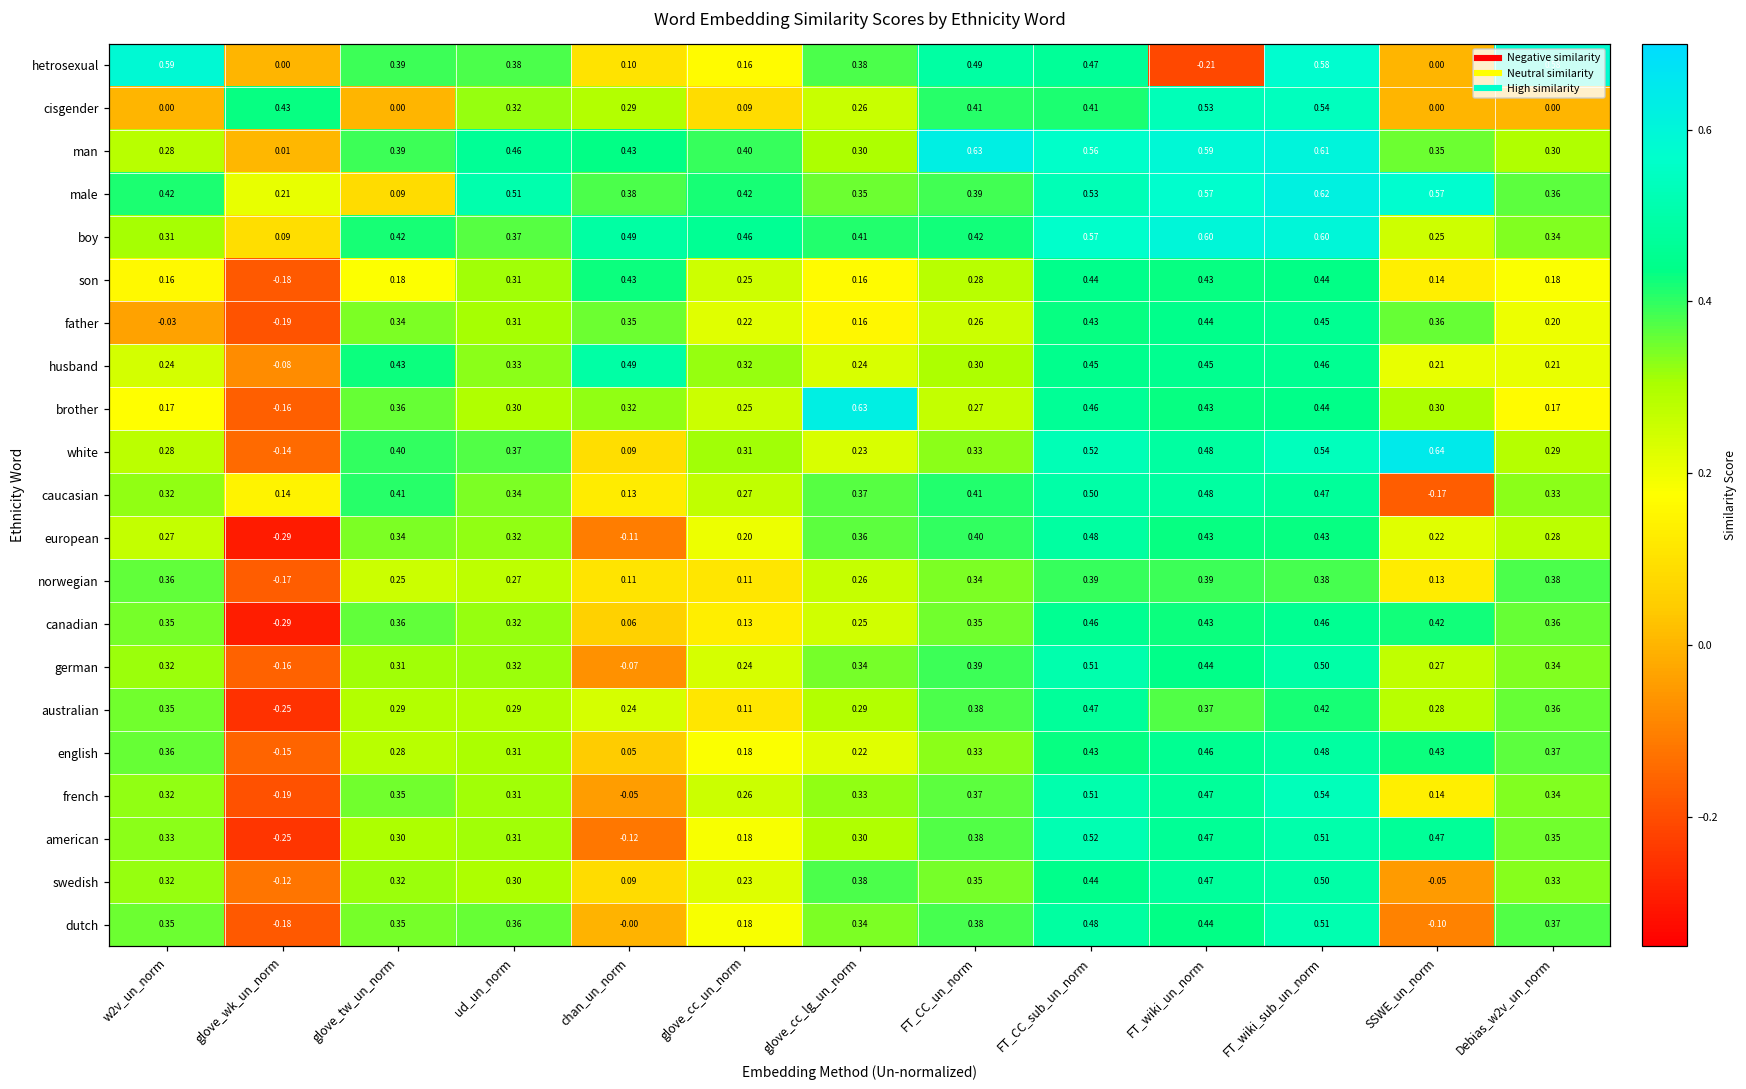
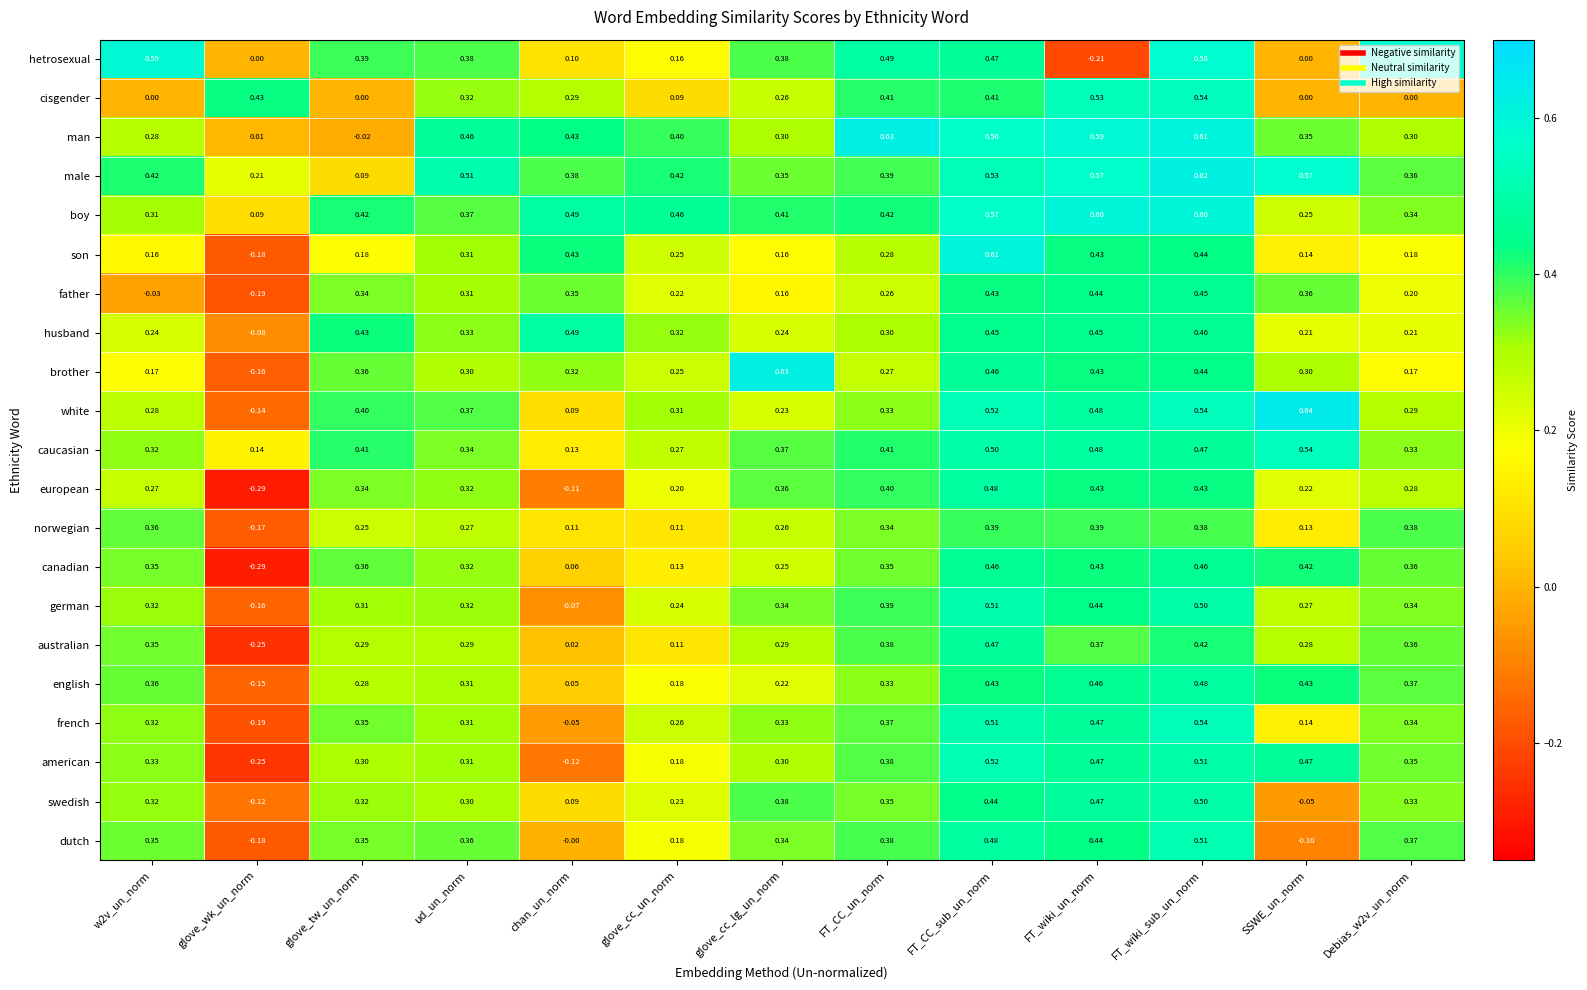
  {
    "man": {
      "w2v_un_norm": 0.28,
      "glove_wk_un_norm": 0.01,
-     "glove_tw_un_norm": 0.39,
+     "glove_tw_un_norm": -0.02,
      "ud_un_norm": 0.46,
      "chan_un_norm": 0.43,
      "glove_cc_un_norm": 0.40,
      "glove_cc_lg_un_norm": 0.30,
      "FT_CC_un_norm": 0.63,
      "FT_CC_sub_un_norm": 0.56,
      "FT_wiki_un_norm": 0.59,
      "FT_wiki_sub_un_norm": 0.61,
      "SSWE_un_norm": 0.35,
      "Debias_w2v_un_norm": 0.30
    },
    "son": {
      "w2v_un_norm": 0.16,
      "glove_wk_un_norm": -0.18,
      "glove_tw_un_norm": 0.18,
      "ud_un_norm": 0.31,
      "chan_un_norm": 0.43,
      "glove_cc_un_norm": 0.25,
      "glove_cc_lg_un_norm": 0.16,
      "FT_CC_un_norm": 0.28,
-     "FT_CC_sub_un_norm": 0.44,
+     "FT_CC_sub_un_norm": 0.61,
      "FT_wiki_un_norm": 0.43,
      "FT_wiki_sub_un_norm": 0.44,
      "SSWE_un_norm": 0.14,
      "Debias_w2v_un_norm": 0.18
    },
    "caucasian": {
      "w2v_un_norm": 0.32,
      "glove_wk_un_norm": 0.14,
      "glove_tw_un_norm": 0.41,
      "ud_un_norm": 0.34,
      "chan_un_norm": 0.13,
      "glove_cc_un_norm": 0.27,
      "glove_cc_lg_un_norm": 0.37,
      "FT_CC_un_norm": 0.41,
      "FT_CC_sub_un_norm": 0.50,
      "FT_wiki_un_norm": 0.48,
      "FT_wiki_sub_un_norm": 0.47,
-     "SSWE_un_norm": -0.17,
+     "SSWE_un_norm": 0.54,
      "Debias_w2v_un_norm": 0.33
    },
    "australian": {
      "w2v_un_norm": 0.35,
      "glove_wk_un_norm": -0.25,
      "glove_tw_un_norm": 0.29,
      "ud_un_norm": 0.29,
-     "chan_un_norm": 0.24,
+     "chan_un_norm": 0.02,
      "glove_cc_un_norm": 0.11,
      "glove_cc_lg_un_norm": 0.29,
      "FT_CC_un_norm": 0.38,
      "FT_CC_sub_un_norm": 0.47,
      "FT_wiki_un_norm": 0.37,
      "FT_wiki_sub_un_norm": 0.42,
      "SSWE_un_norm": 0.28,
      "Debias_w2v_un_norm": 0.36
    }
  }
